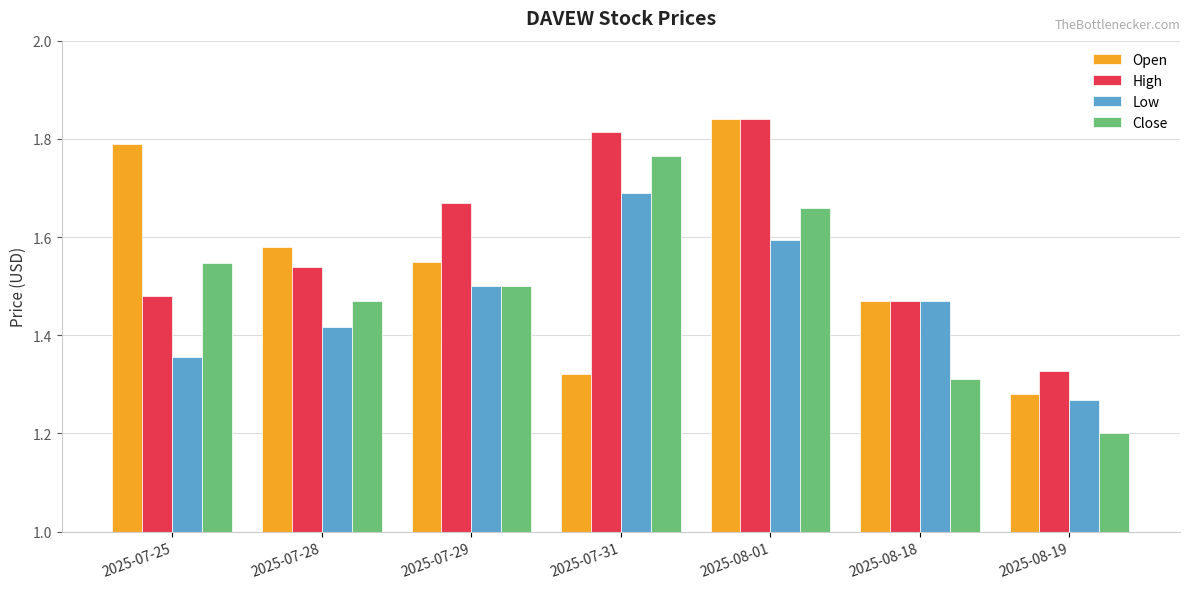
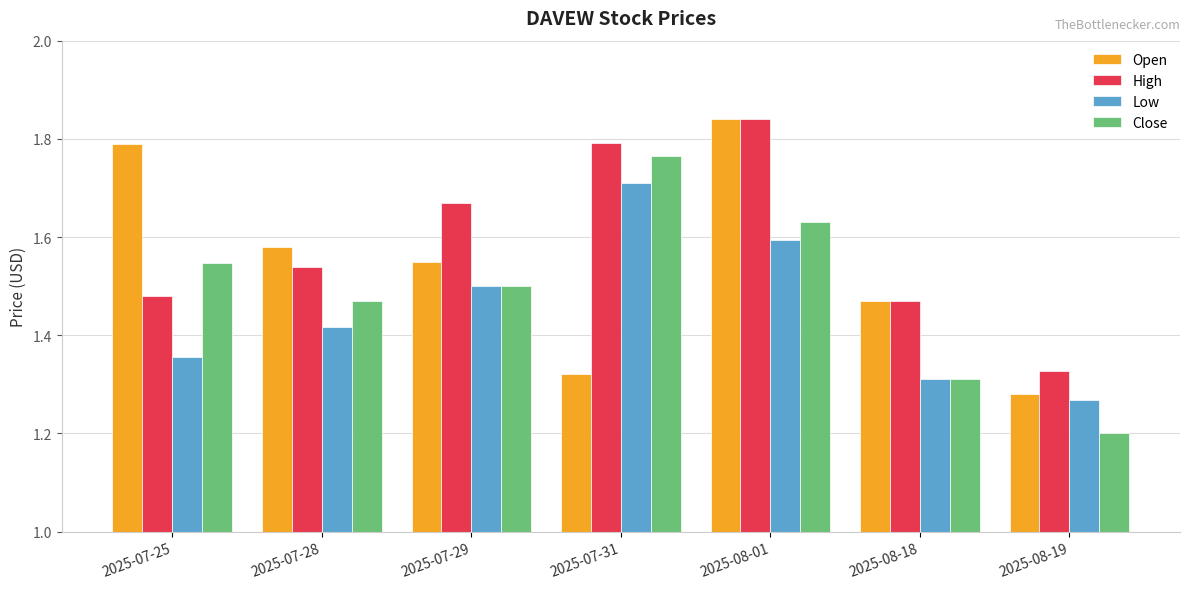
  {
    "Open": {
      "2025-07-25": 1.79,
      "2025-07-28": 1.58,
      "2025-07-29": 1.55,
      "2025-07-31": 1.32,
      "2025-08-01": 1.84,
      "2025-08-18": 1.47,
      "2025-08-19": 1.28
    },
    "High": {
      "2025-07-25": 1.48,
      "2025-07-28": 1.54,
      "2025-07-29": 1.67,
-     "2025-07-31": 1.82,
+     "2025-07-31": 1.79,
      "2025-08-01": 1.84,
      "2025-08-18": 1.47,
      "2025-08-19": 1.33
    },
    "Low": {
      "2025-07-25": 1.36,
      "2025-07-28": 1.42,
      "2025-07-29": 1.50,
-     "2025-07-31": 1.69,
+     "2025-07-31": 1.71,
      "2025-08-01": 1.59,
-     "2025-08-18": 1.47,
+     "2025-08-18": 1.31,
      "2025-08-19": 1.27
    },
    "Close": {
      "2025-07-25": 1.55,
      "2025-07-28": 1.47,
      "2025-07-29": 1.50,
      "2025-07-31": 1.77,
-     "2025-08-01": 1.66,
+     "2025-08-01": 1.63,
      "2025-08-18": 1.31,
      "2025-08-19": 1.20
    }
  }
